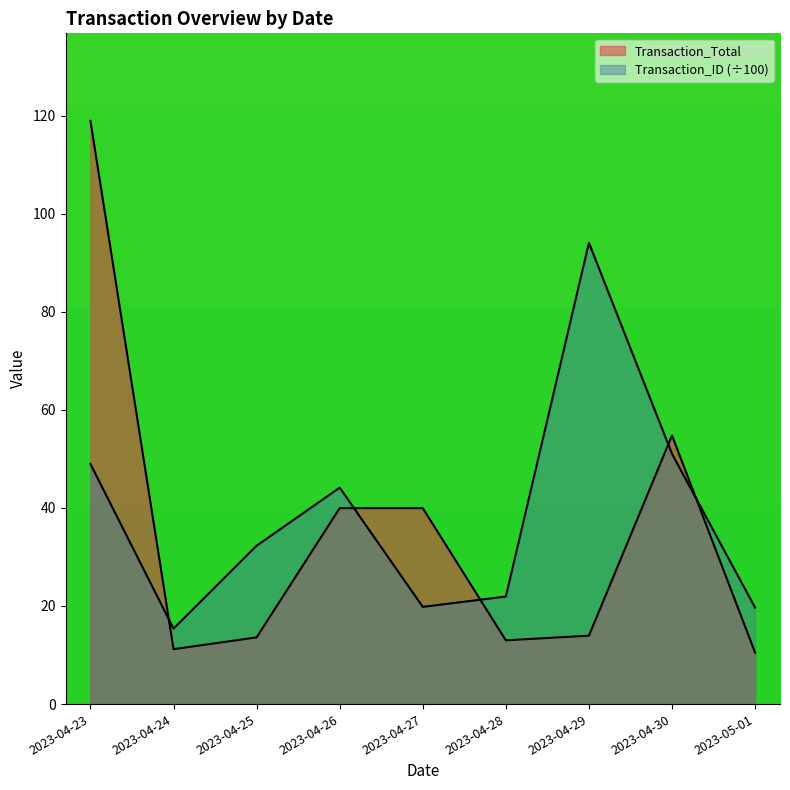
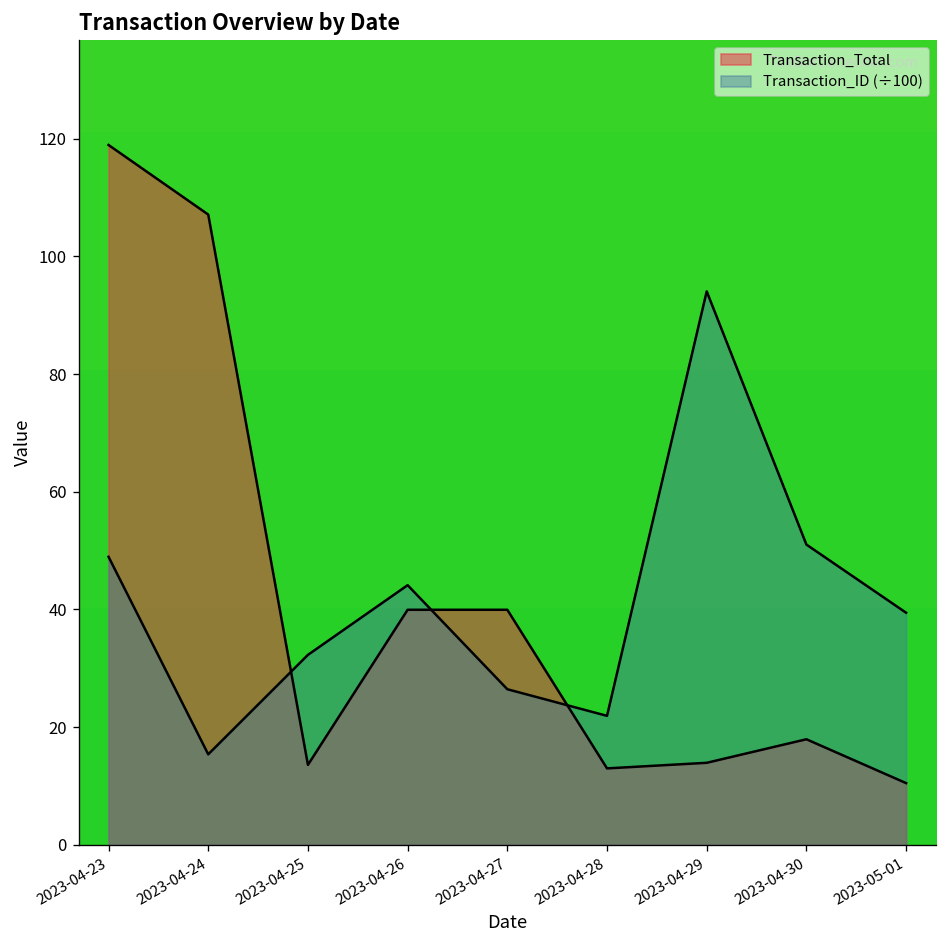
  {
    "Transaction_Total": {
      "2023-04-23": 119,
-     "2023-04-24": 11,
+     "2023-04-24": 107,
      "2023-04-25": 14,
      "2023-04-26": 40,
      "2023-04-27": 40,
      "2023-04-28": 13,
      "2023-04-29": 14,
-     "2023-04-30": 55,
+     "2023-04-30": 18,
      "2023-05-01": 11
    },
    "Transaction_ID (÷100)": {
      "2023-04-23": 49,
      "2023-04-24": 15,
      "2023-04-25": 32,
      "2023-04-26": 44,
-     "2023-04-27": 20,
+     "2023-04-27": 26,
      "2023-04-28": 22,
      "2023-04-29": 94,
      "2023-04-30": 51,
-     "2023-05-01": 20
+     "2023-05-01": 39
    }
  }
